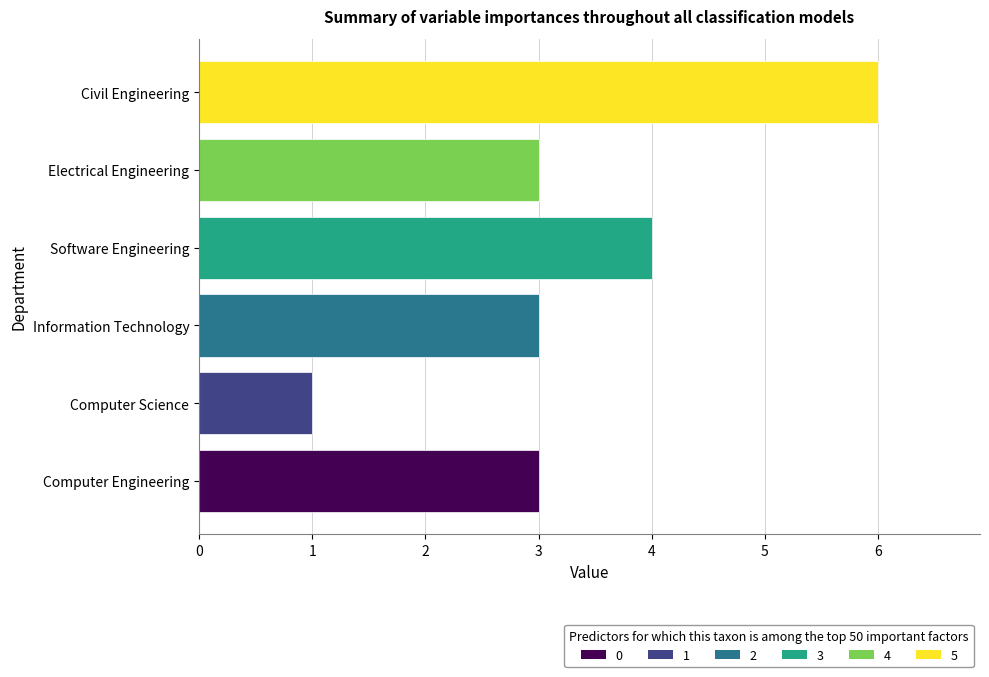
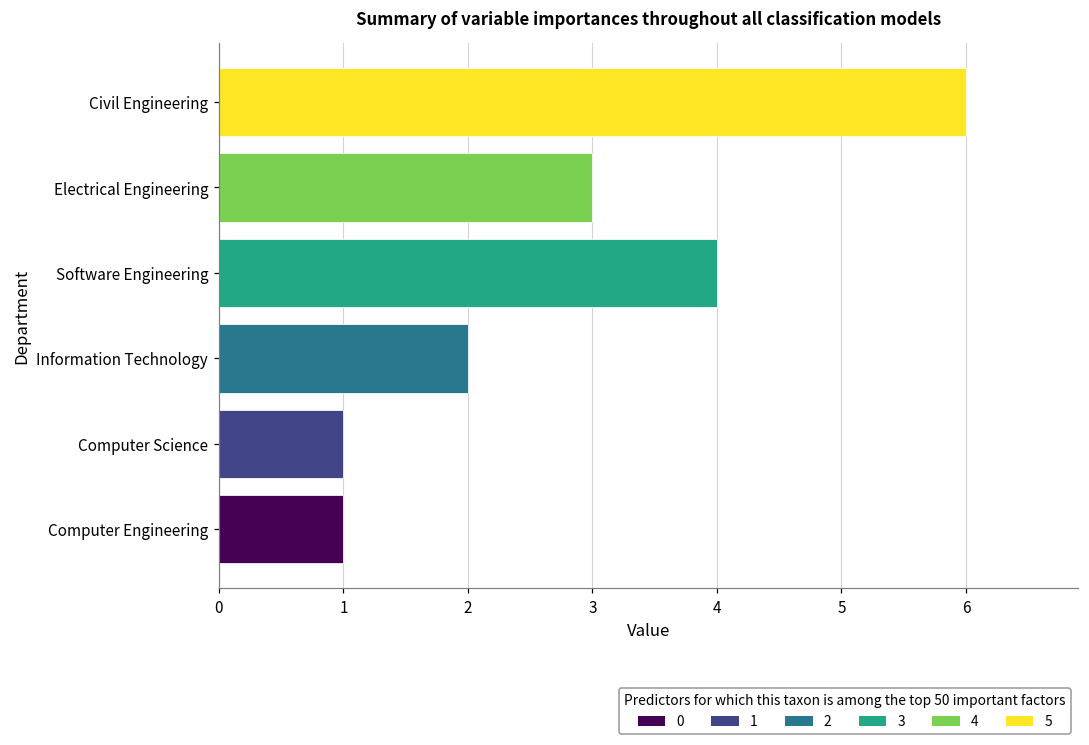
  {
    "Civil Engineering": 6,
    "Electrical Engineering": 3,
    "Software Engineering": 4,
-   "Information Technology": 3,
+   "Information Technology": 2,
    "Computer Science": 1,
-   "Computer Engineering": 3
+   "Computer Engineering": 1
  }
